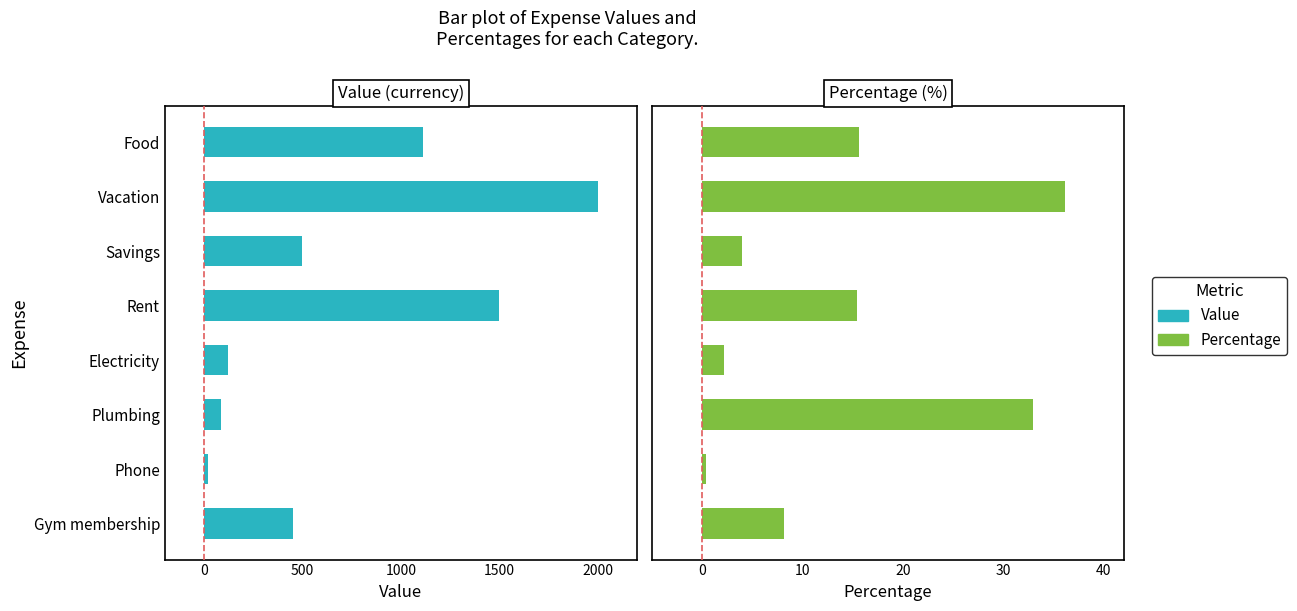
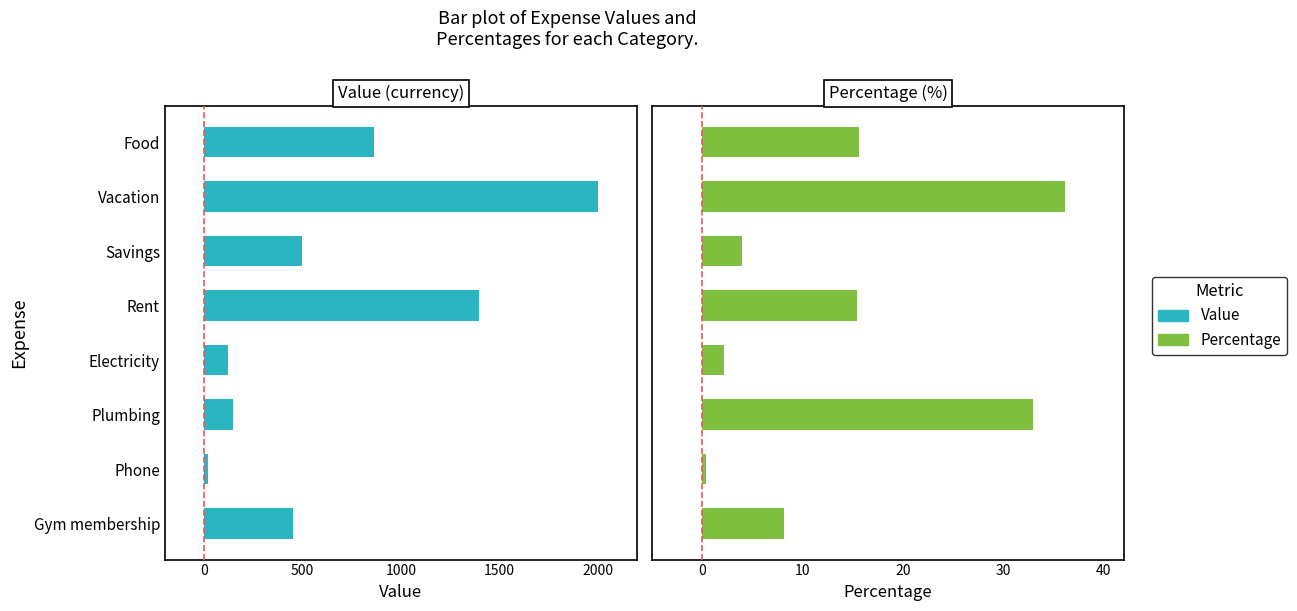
  {
    "Value (currency)": {
-     "Food": 1110,
+     "Food": 860,
      "Vacation": 2000,
      "Savings": 500,
-     "Rent": 1500,
+     "Rent": 1400,
      "Electricity": 120,
-     "Plumbing": 90,
+     "Plumbing": 150,
      "Phone": 20,
      "Gym membership": 450
    }
  }
